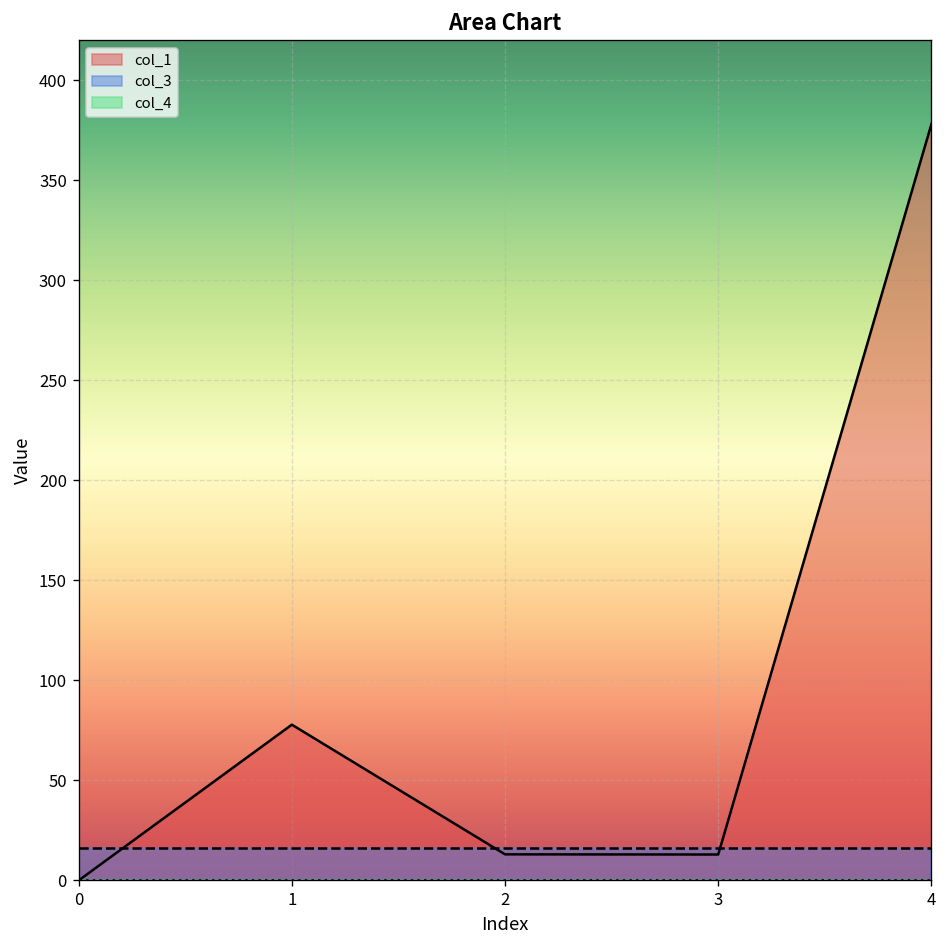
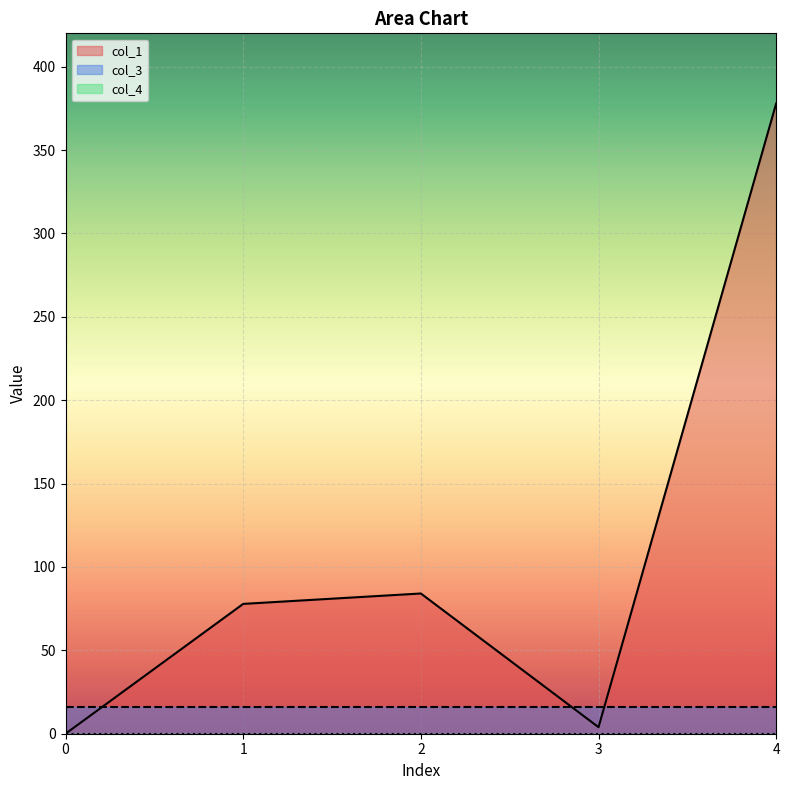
  {
    "col_1": {
      "1": 78,
-     "2": 13,
-     "3": 13,
+     "2": 84,
+     "3": 4,
      "4": 378
    },
    "col_3": {
      "0": 16,
      "1": 16,
      "2": 16,
      "3": 16,
      "4": 16
    },
    "col_4": {
      "1": 0,
      "2": 0,
      "3": 0,
      "4": 0
    }
  }
